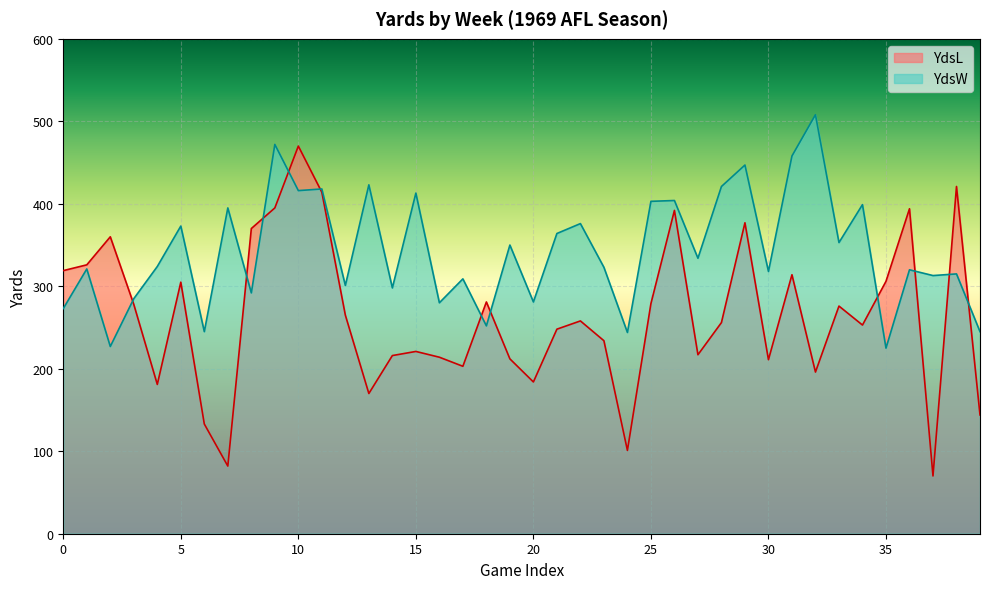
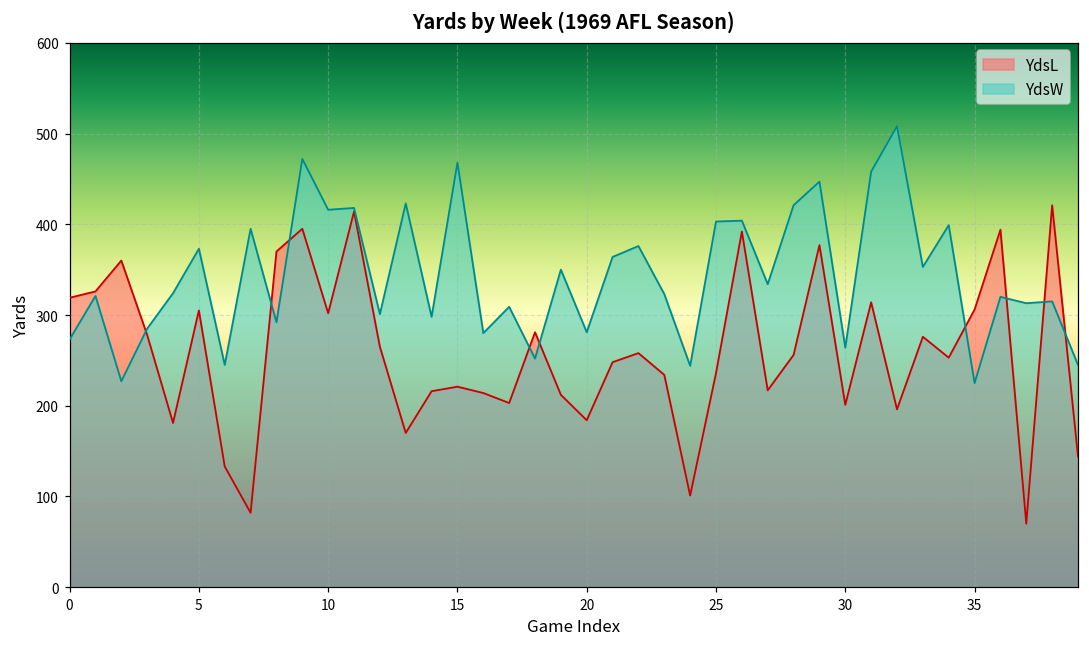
  {
    "YdsL": {
      "0": 320,
      "5": 310,
-     "10": 470,
+     "10": 300,
      "15": 220,
      "20": 180,
-     "25": 280,
-     "30": 210,
+     "25": 240,
+     "30": 200,
      "35": 310
    },
    "YdsW": {
      "0": 270,
      "5": 370,
      "10": 420,
-     "15": 410,
+     "15": 470,
      "20": 280,
      "25": 400,
-     "30": 320,
+     "30": 260,
      "35": 230
    }
  }
